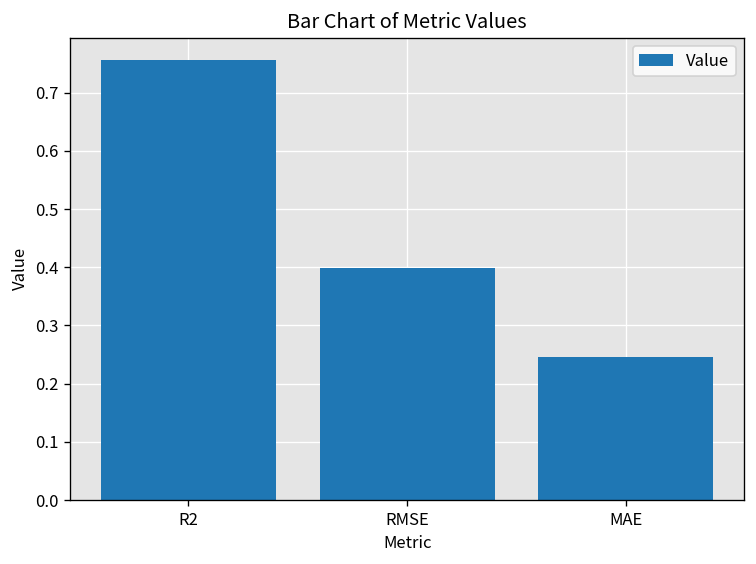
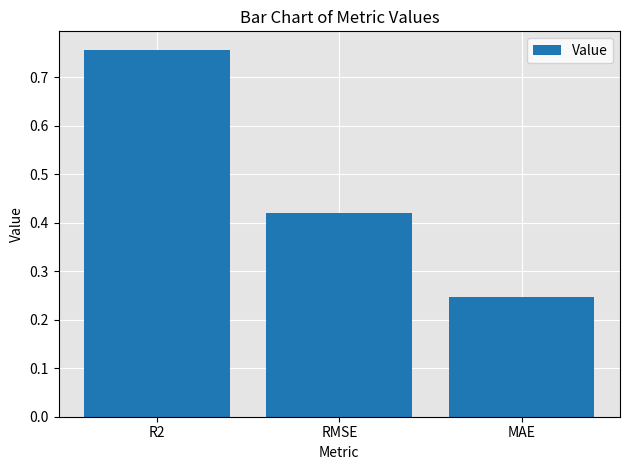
  {
    "R2": 0.76,
-   "RMSE": 0.40,
+   "RMSE": 0.42,
    "MAE": 0.25
  }
